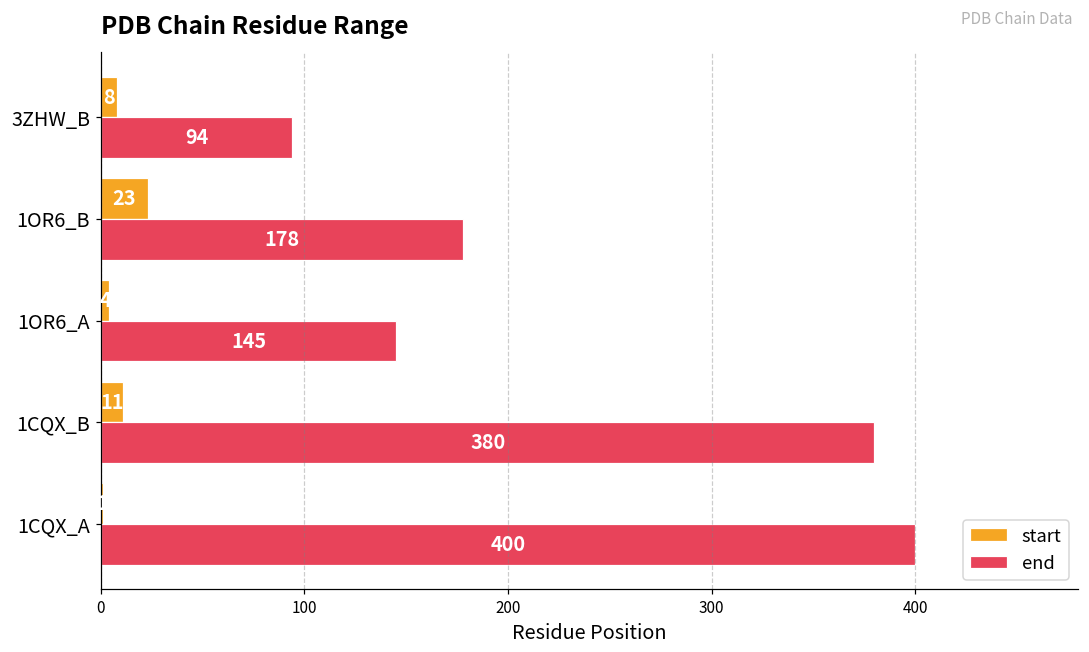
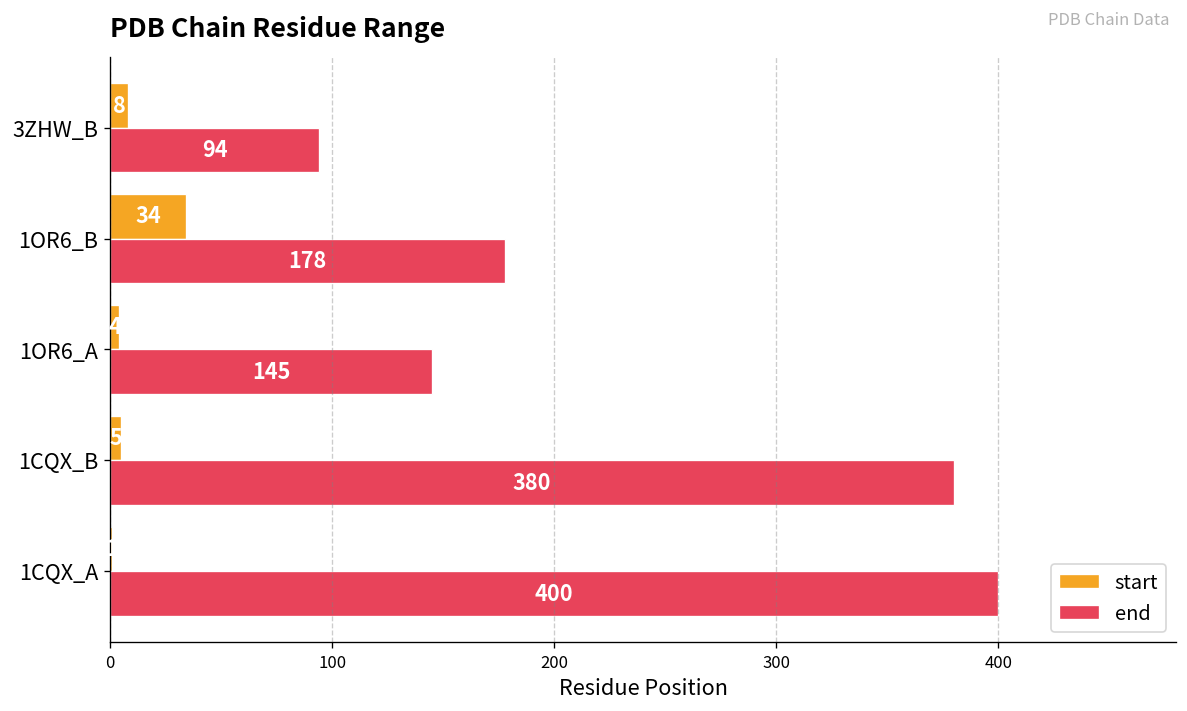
  {
    "start": {
      "3ZHW_B": 8,
-     "1OR6_B": 23,
-     "1CQX_B": 11
+     "1OR6_B": 34,
+     "1CQX_B": 5
    },
    "end": {
      "3ZHW_B": 94,
      "1OR6_B": 178,
      "1OR6_A": 145,
      "1CQX_B": 380,
      "1CQX_A": 400
    }
  }
